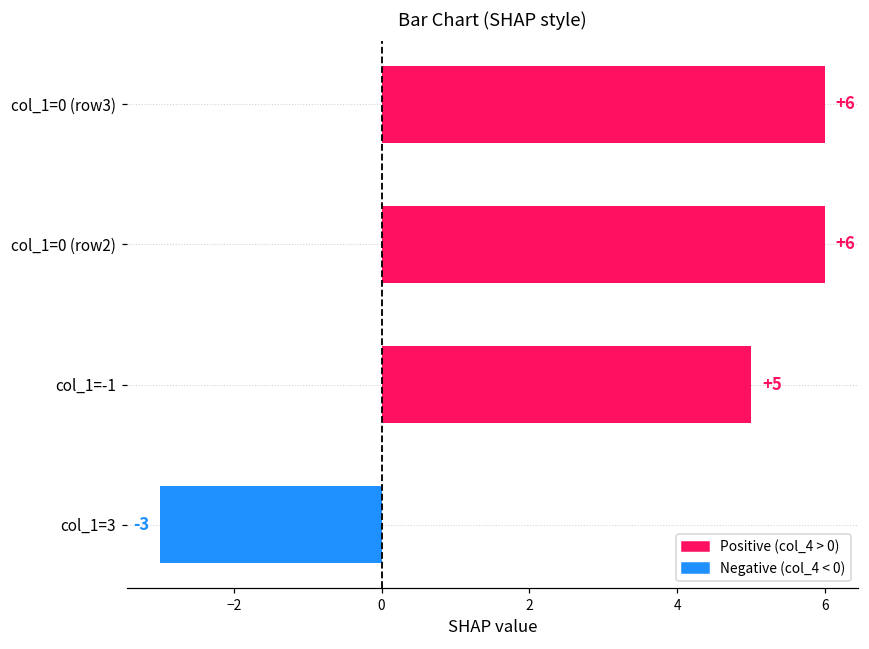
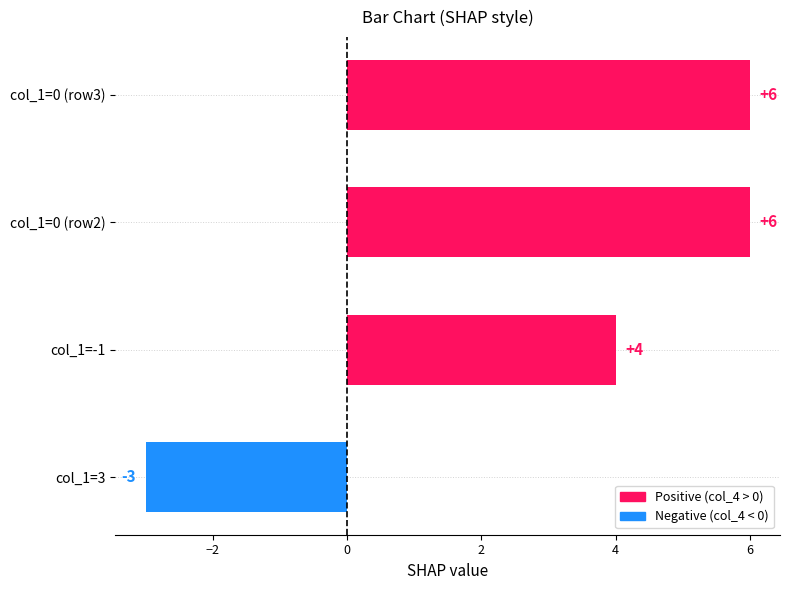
  {
    "col_1=0 (row3)": "+6",
    "col_1=0 (row2)": "+6",
-   "col_1=-1": "+5",
+   "col_1=-1": "+4",
    "col_1=3": "-3"
  }
